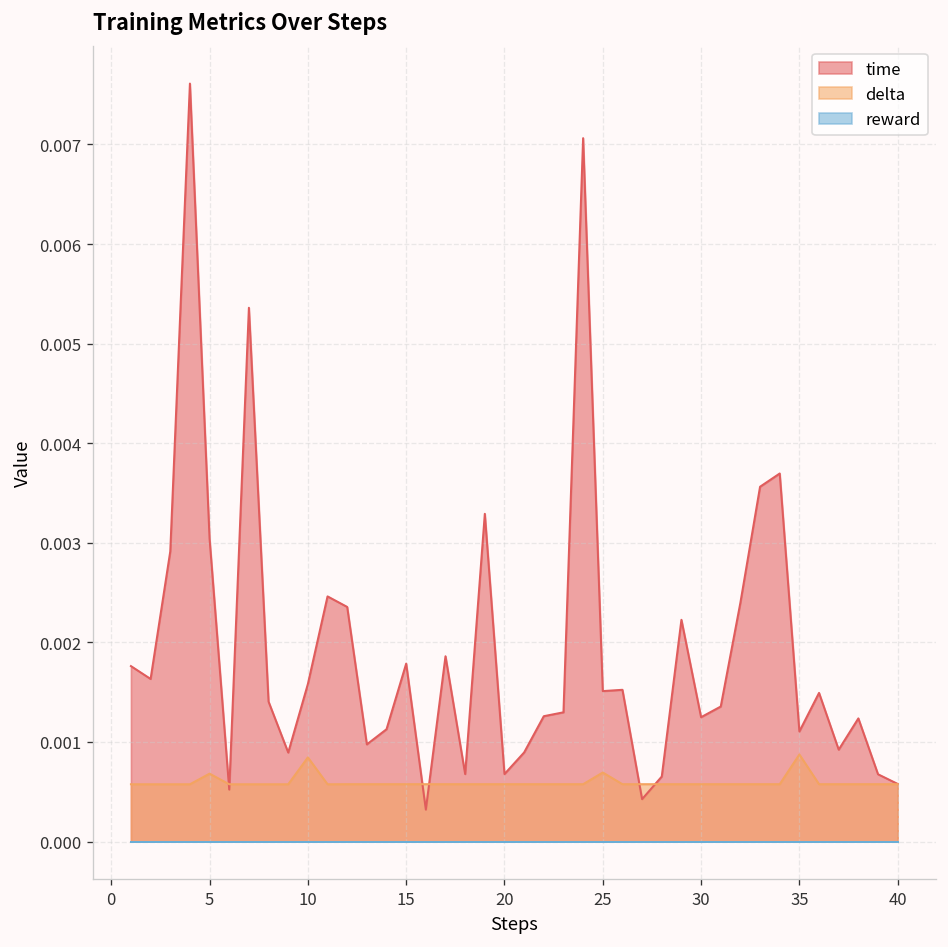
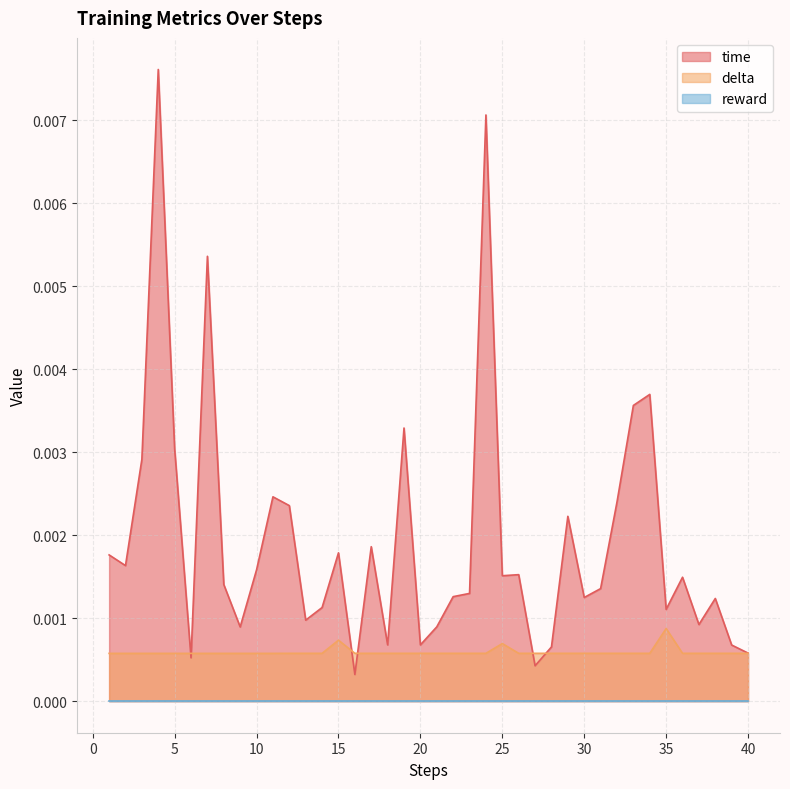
  {
    "time": {
      "5": 0.0030,
      "10": 0.0016,
      "15": 0.0018,
      "20": 0.0007,
      "25": 0.0015,
      "30": 0.0012,
      "35": 0.0011
    },
    "delta": {
-     "5": 0.0007,
-     "10": 0.0008,
-     "15": 0.0006,
+     "5": 0.0006,
+     "10": 0.0006,
+     "15": 0.0007,
      "20": 0.0006,
      "25": 0.0007,
      "30": 0.0006,
      "35": 0.0009
    },
    "reward": {
      "5": 0.0000,
      "10": 0.0000,
      "15": 0.0000,
      "20": 0.0000,
      "25": 0.0000,
      "30": 0.0000,
      "35": 0.0000,
      "40": 0.0000
    }
  }
